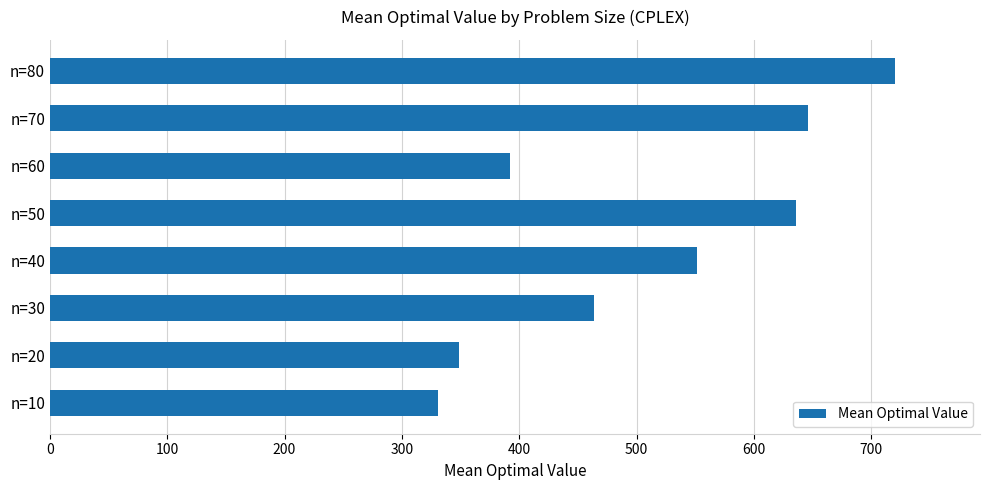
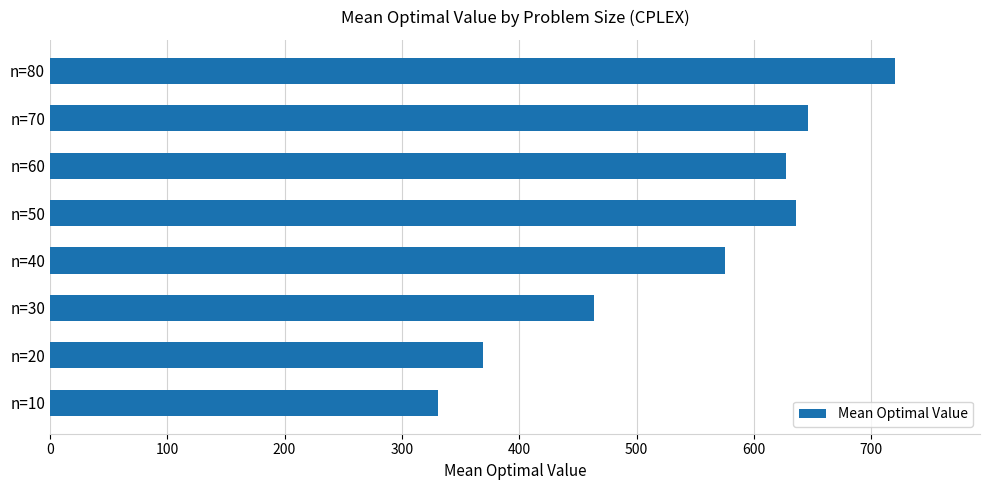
  {
    "n=80": 721,
    "n=70": 647,
-   "n=60": 392,
+   "n=60": 627,
    "n=50": 636,
-   "n=40": 551,
+   "n=40": 575,
    "n=30": 464,
-   "n=20": 349,
+   "n=20": 369,
    "n=10": 330
  }
